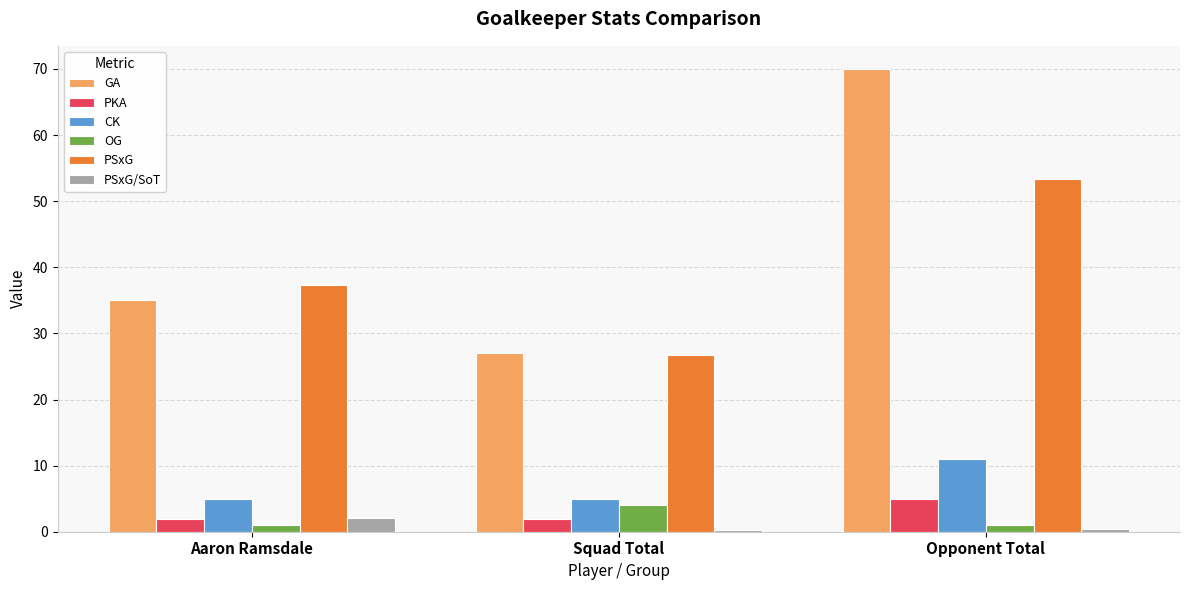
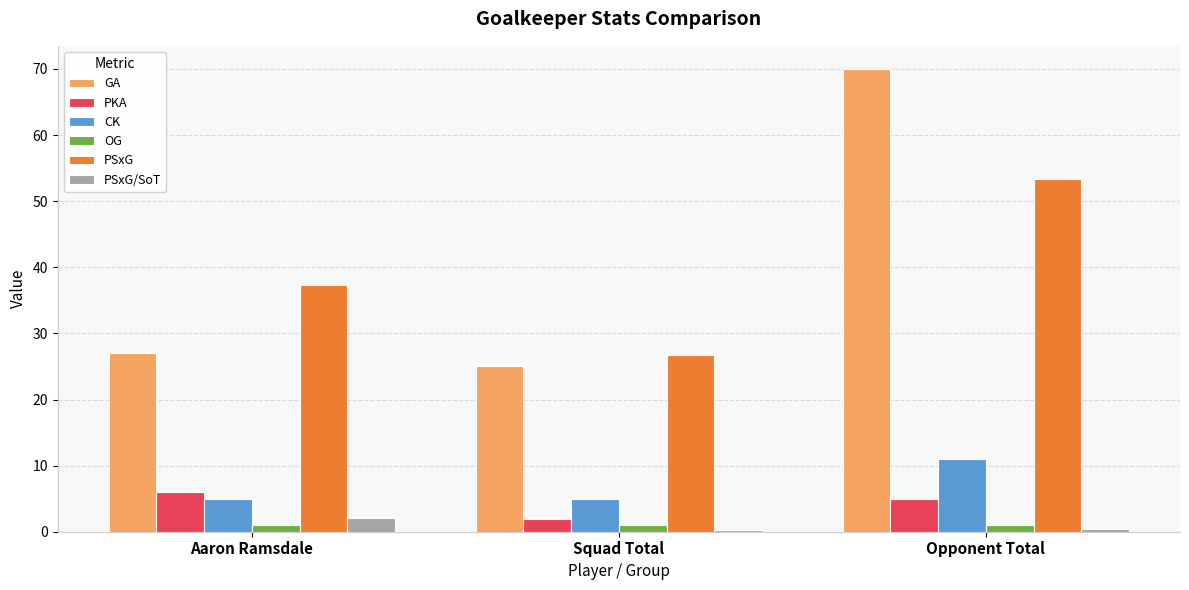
  {
    "GA": {
-     "Aaron Ramsdale": 35,
-     "Squad Total": 27,
+     "Aaron Ramsdale": 27,
+     "Squad Total": 25,
      "Opponent Total": 70
    },
    "PKA": {
-     "Aaron Ramsdale": 2,
+     "Aaron Ramsdale": 6,
      "Squad Total": 2,
      "Opponent Total": 5
    },
    "CK": {
      "Aaron Ramsdale": 5,
      "Squad Total": 5,
      "Opponent Total": 11
    },
    "OG": {
      "Aaron Ramsdale": 1,
-     "Squad Total": 4,
+     "Squad Total": 1,
      "Opponent Total": 1
    },
    "PSxG": {
      "Aaron Ramsdale": 37,
      "Squad Total": 27,
      "Opponent Total": 53
    },
    "PSxG/SoT": {
      "Aaron Ramsdale": 2
    }
  }
